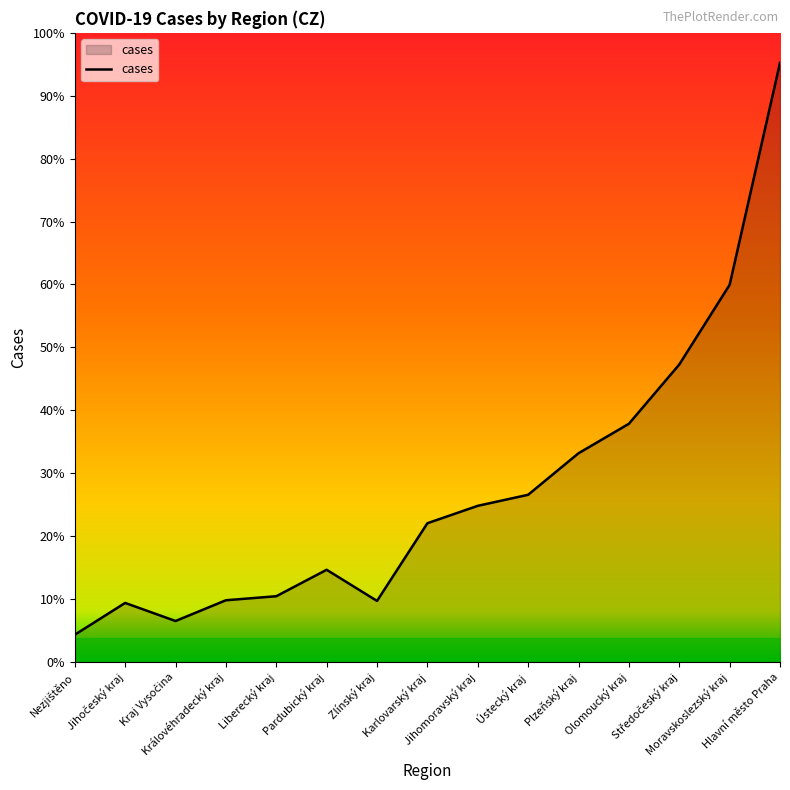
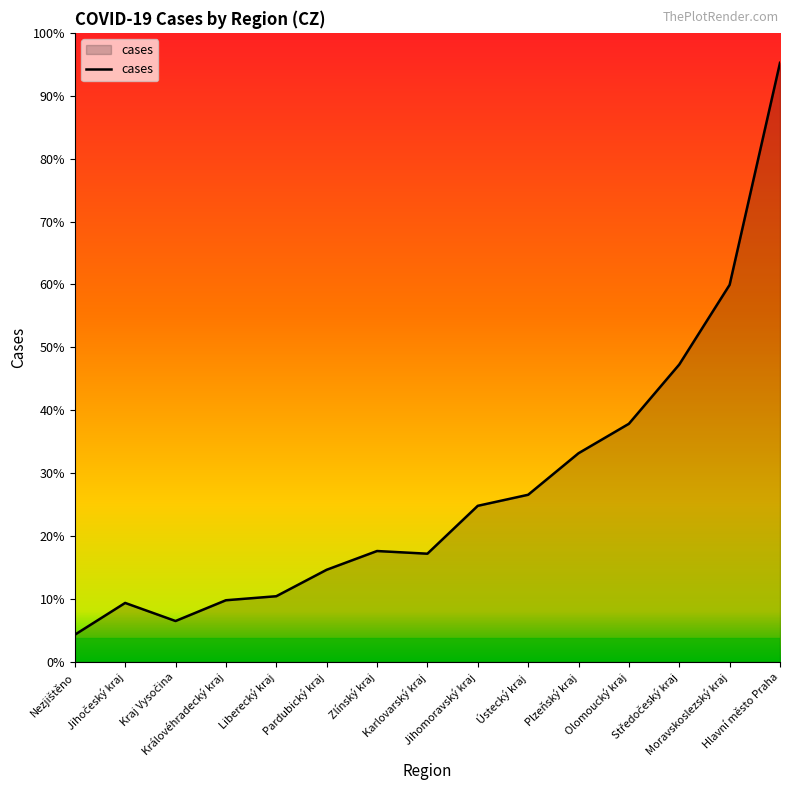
  {
    "Nezjištěno": "4%",
    "Jihočeský kraj": "9%",
    "Kraj Vysočina": "6%",
    "Královéhradecký kraj": "10%",
    "Liberecký kraj": "10%",
    "Pardubický kraj": "15%",
-   "Zlínský kraj": "10%",
-   "Karlovarský kraj": "22%",
+   "Zlínský kraj": "18%",
+   "Karlovarský kraj": "17%",
    "Jihomoravský kraj": "25%",
    "Ústecký kraj": "27%",
    "Plzeňský kraj": "33%",
    "Olomoucký kraj": "38%",
    "Středočeský kraj": "47%",
    "Moravskoslezský kraj": "60%",
    "Hlavní město Praha": "95%"
  }
